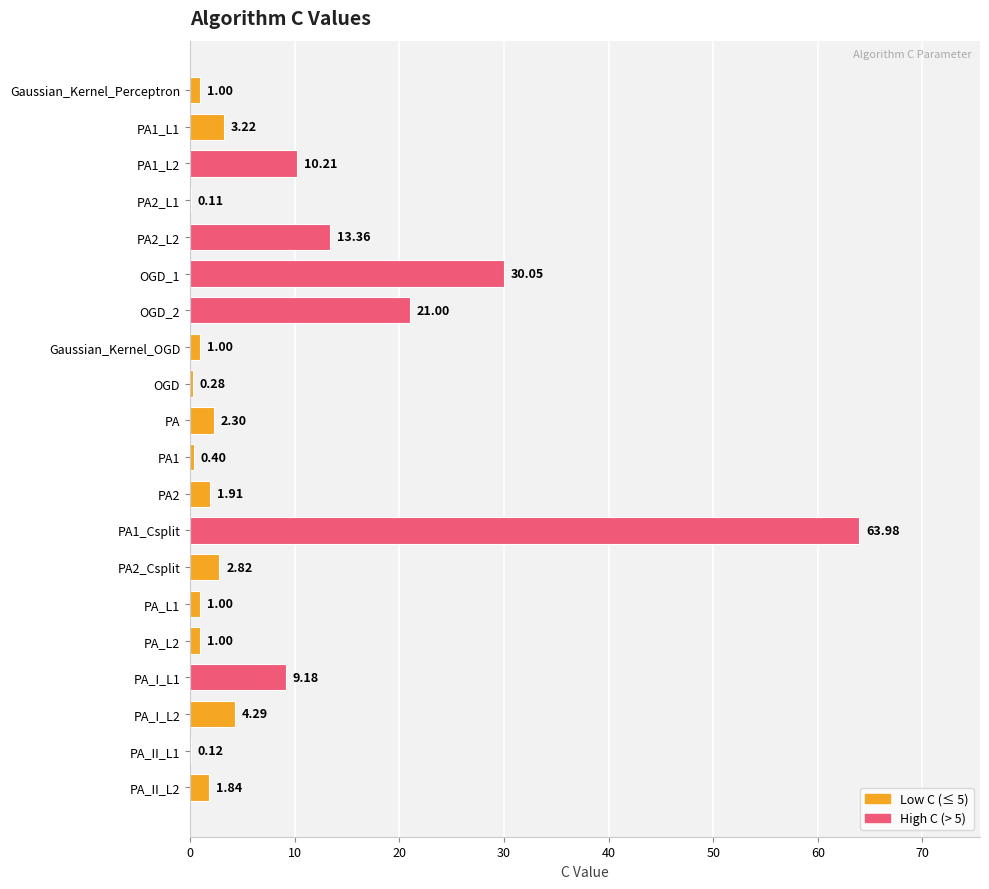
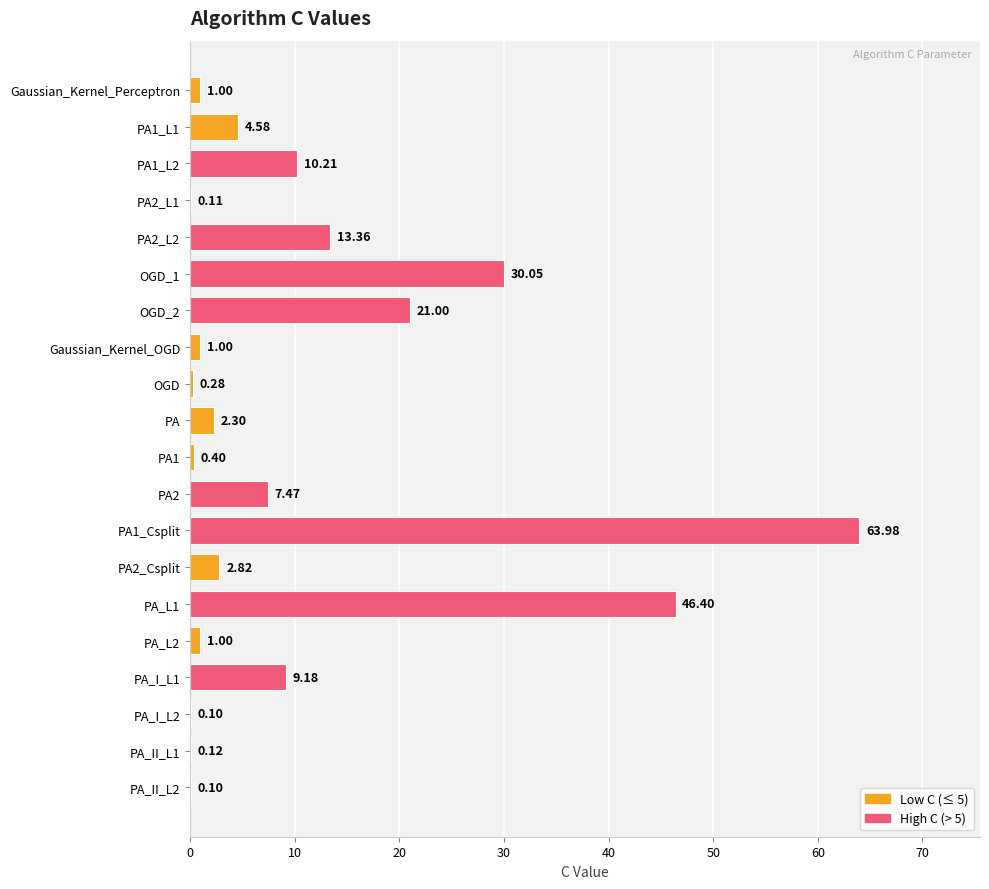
  {
    "Gaussian_Kernel_Perceptron": 1.00,
-   "PA1_L1": 3.22,
+   "PA1_L1": 4.58,
    "PA1_L2": 10.21,
    "PA2_L1": 0.11,
    "PA2_L2": 13.36,
    "OGD_1": 30.05,
    "OGD_2": 21.00,
    "Gaussian_Kernel_OGD": 1.00,
    "OGD": 0.28,
    "PA": 2.30,
    "PA1": 0.40,
-   "PA2": 1.91,
+   "PA2": 7.47,
    "PA1_Csplit": 63.98,
    "PA2_Csplit": 2.82,
-   "PA_L1": 1.00,
+   "PA_L1": 46.40,
    "PA_L2": 1.00,
    "PA_I_L1": 9.18,
-   "PA_I_L2": 4.29,
+   "PA_I_L2": 0.10,
    "PA_II_L1": 0.12,
-   "PA_II_L2": 1.84
+   "PA_II_L2": 0.10
  }
